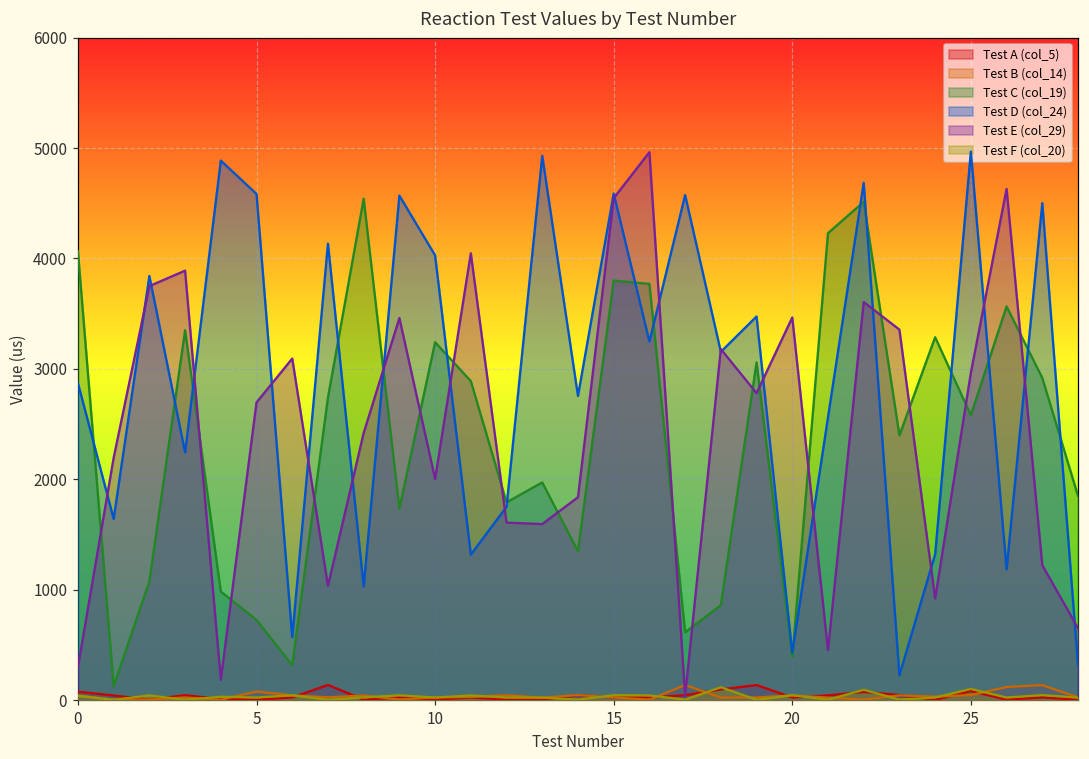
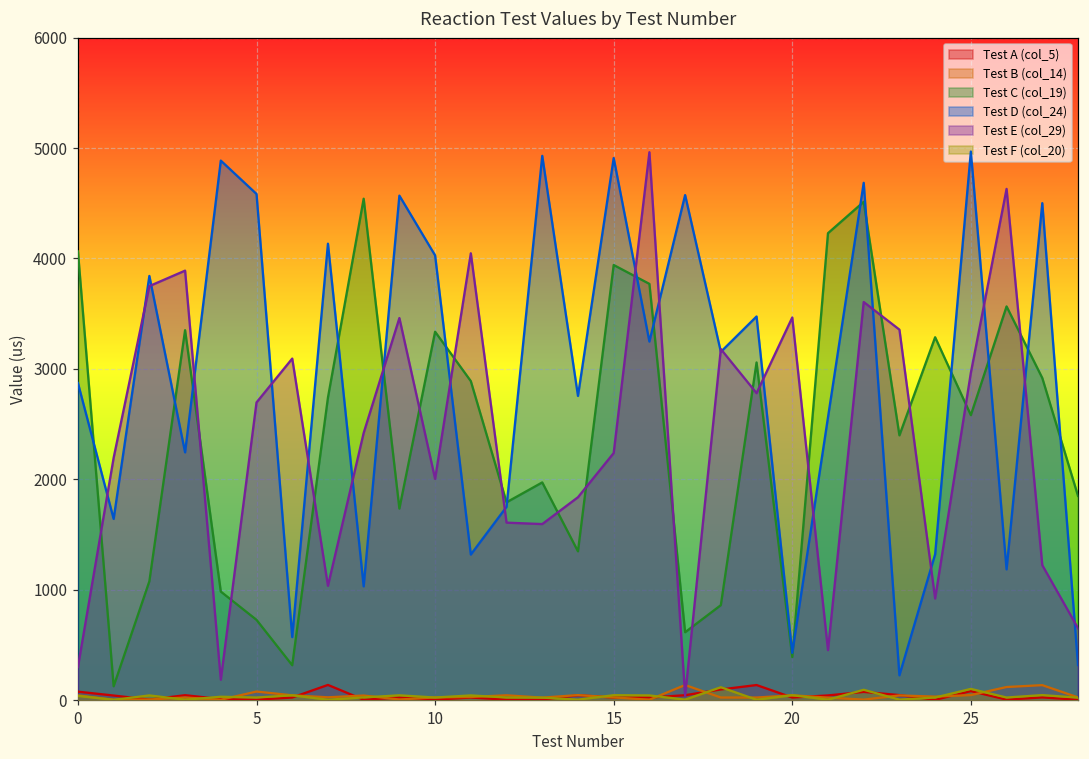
  {
    "Test C (col_19)": {
      "0": 4060,
      "5": 730,
-     "10": 3240,
-     "15": 3800,
+     "10": 3340,
+     "15": 3940,
      "20": 390,
      "25": 2580
    },
    "Test D (col_24)": {
      "0": 2870,
      "5": 4580,
      "10": 4030,
-     "15": 4590,
+     "15": 4910,
      "20": 430
    },
    "Test E (col_29)": {
      "0": 300,
      "5": 2700,
      "10": 2010,
-     "15": 4550,
+     "15": 2240,
      "20": 3470,
      "25": 2970
    }
  }
